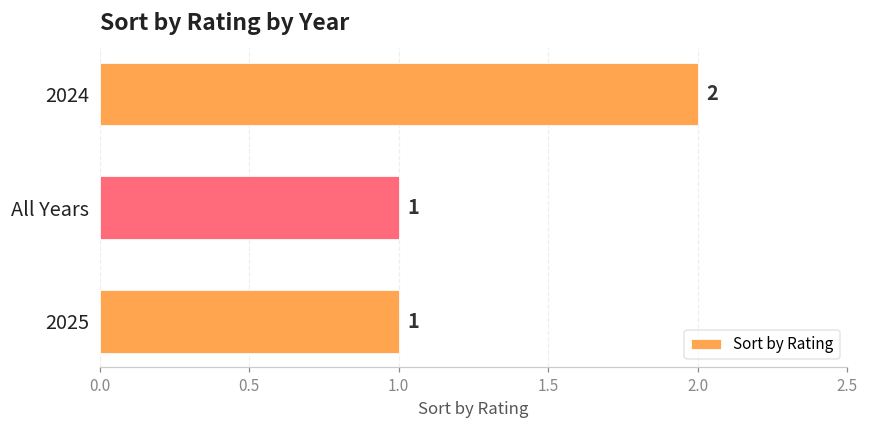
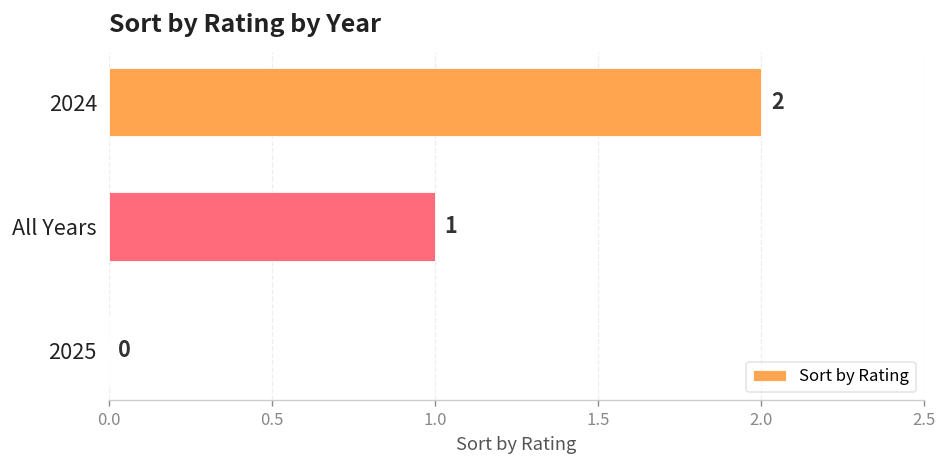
  {
    "2024": 2,
    "All Years": 1,
-   "2025": 1
+   "2025": 0
  }
